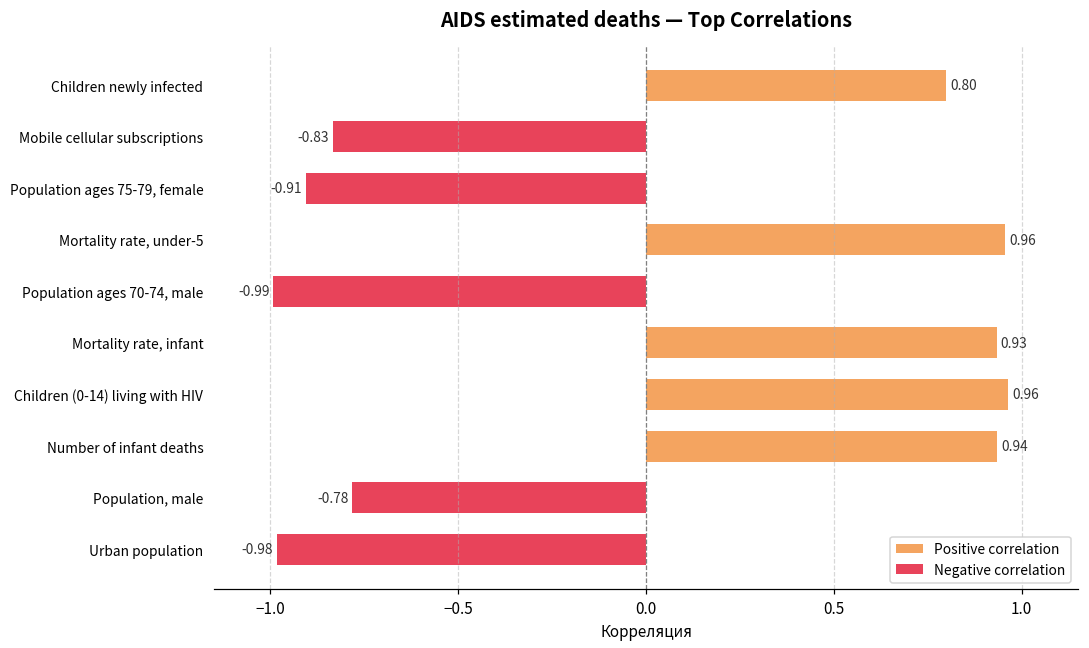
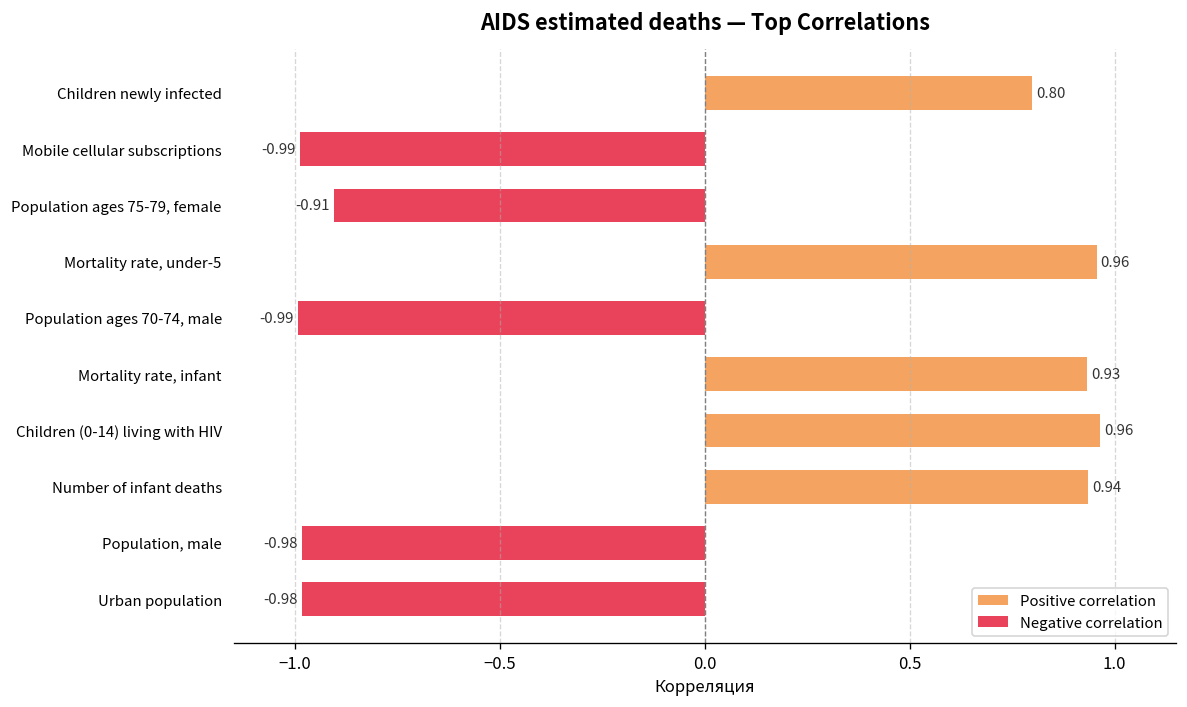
  {
    "Children newly infected": 0.80,
-   "Mobile cellular subscriptions": -0.83,
+   "Mobile cellular subscriptions": -0.99,
    "Population ages 75-79, female": -0.91,
    "Mortality rate, under-5": 0.96,
    "Population ages 70-74, male": -0.99,
    "Mortality rate, infant": 0.93,
    "Children (0-14) living with HIV": 0.96,
    "Number of infant deaths": 0.94,
-   "Population, male": -0.78,
+   "Population, male": -0.98,
    "Urban population": -0.98
  }
